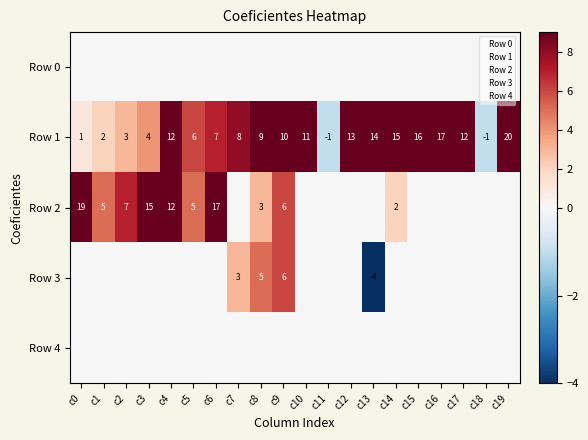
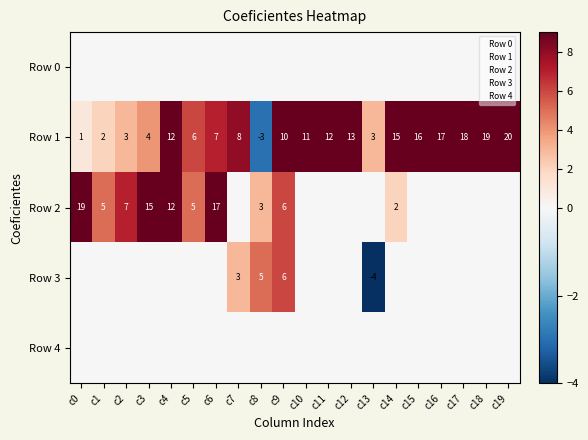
  {
    "Row 1": {
      "c0": 1,
      "c1": 2,
      "c2": 3,
      "c3": 4,
      "c4": 12,
      "c5": 6,
      "c6": 7,
      "c7": 8,
-     "c8": 9,
+     "c8": -3,
      "c9": 10,
      "c10": 11,
-     "c11": -1,
+     "c11": 12,
      "c12": 13,
-     "c13": 14,
+     "c13": 3,
      "c14": 15,
      "c15": 16,
      "c16": 17,
-     "c17": 12,
-     "c18": -1,
+     "c17": 18,
+     "c18": 19,
      "c19": 20
    },
    "Row 2": {
      "c0": 19,
      "c1": 5,
      "c2": 7,
      "c3": 15,
      "c4": 12,
      "c5": 5,
      "c6": 17,
      "c8": 3,
      "c9": 6,
      "c14": 2
    },
    "Row 3": {
      "c7": 3,
      "c8": 5,
      "c9": 6,
      "c13": -4
    }
  }
